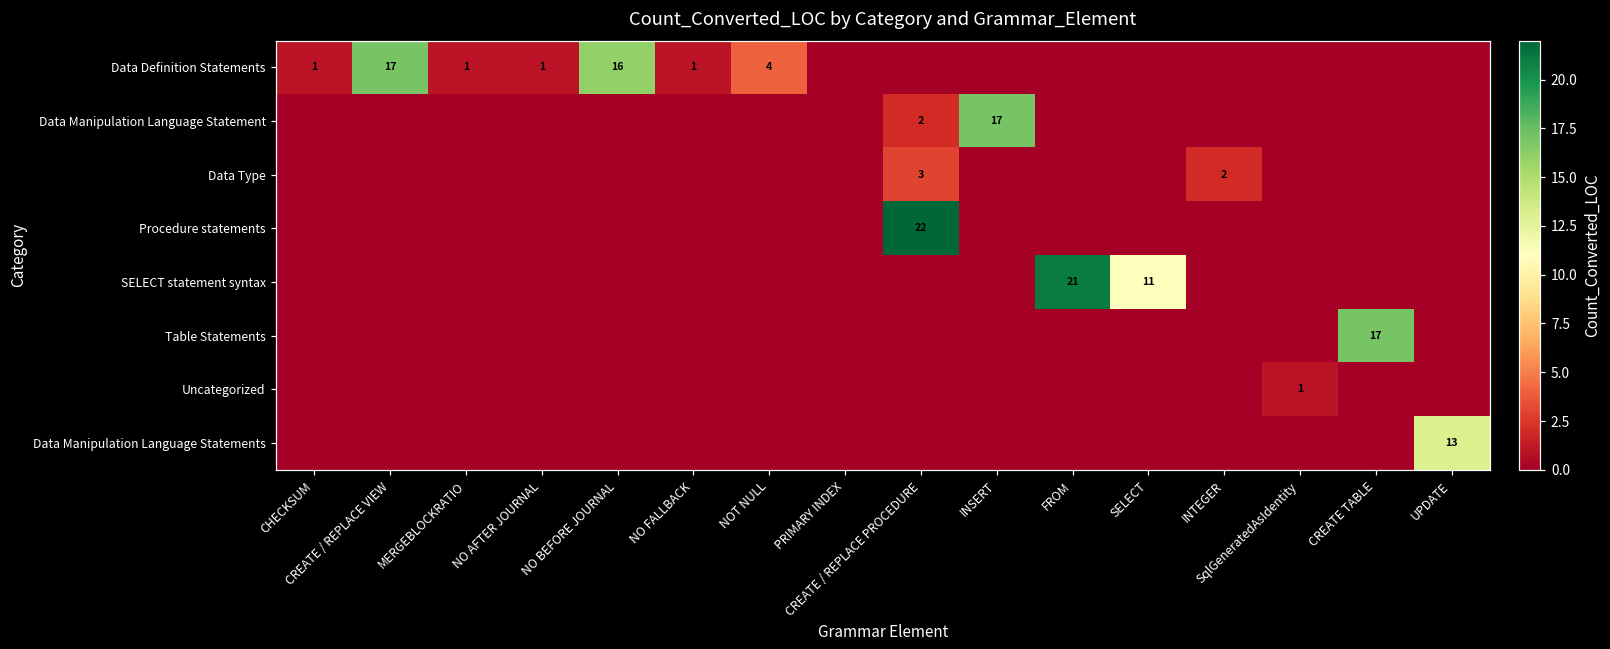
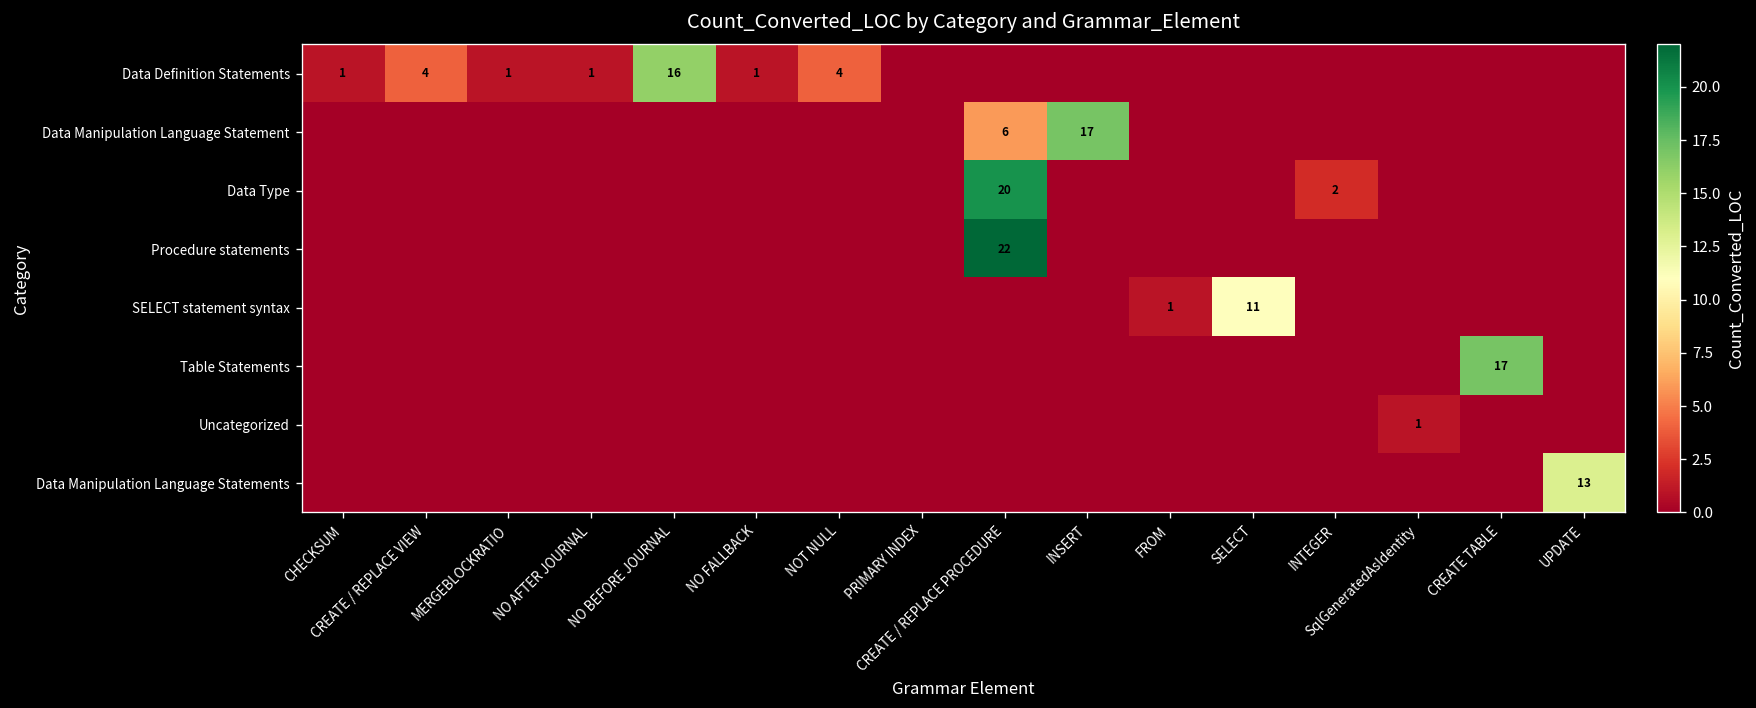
  {
    "Data Definition Statements": {
      "CHECKSUM": 1,
-     "CREATE / REPLACE VIEW": 17,
+     "CREATE / REPLACE VIEW": 4,
      "MERGEBLOCKRATIO": 1,
      "NO AFTER JOURNAL": 1,
      "NO BEFORE JOURNAL": 16,
      "NO FALLBACK": 1,
      "NOT NULL": 4
    },
    "Data Manipulation Language Statement": {
-     "CREATE / REPLACE PROCEDURE": 2,
+     "CREATE / REPLACE PROCEDURE": 6,
      "INSERT": 17
    },
    "Data Type": {
-     "CREATE / REPLACE PROCEDURE": 3,
+     "CREATE / REPLACE PROCEDURE": 20,
      "INTEGER": 2
    },
    "Procedure statements": {
      "CREATE / REPLACE PROCEDURE": 22
    },
    "SELECT statement syntax": {
-     "FROM": 21,
+     "FROM": 1,
      "SELECT": 11
    },
    "Table Statements": {
      "CREATE TABLE": 17
    },
    "Uncategorized": {
      "SqlGeneratedAsIdentity": 1
    },
    "Data Manipulation Language Statements": {
      "UPDATE": 13
    }
  }
